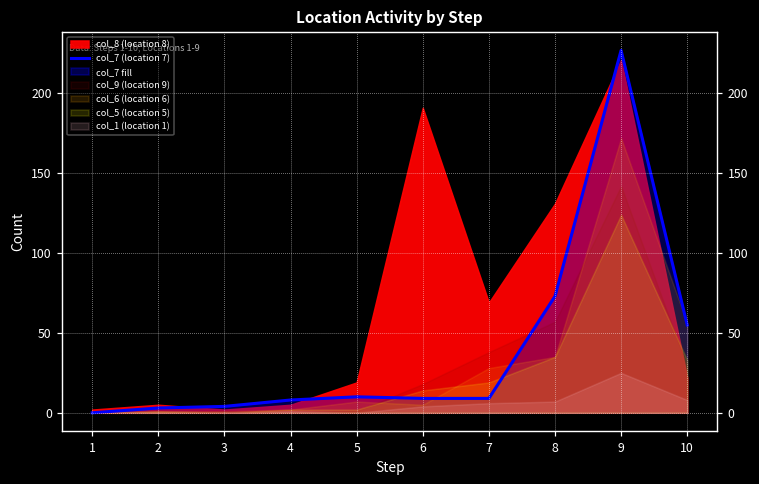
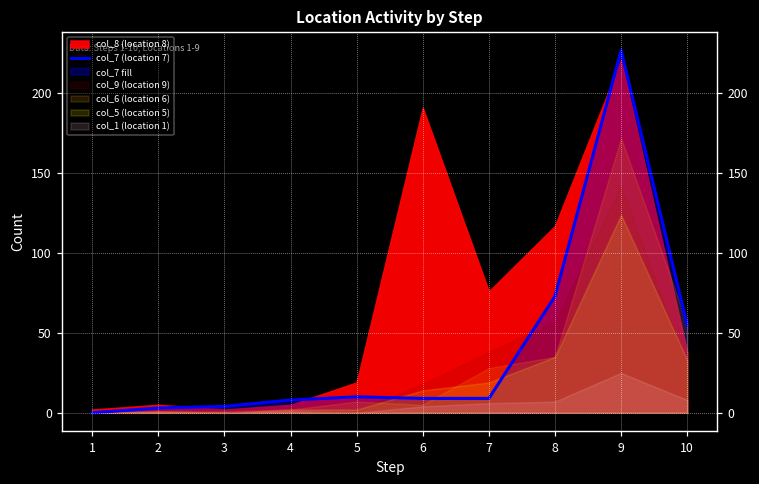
  {
    "col_8 (location 8)": {
      "1": 2,
      "2": 5,
      "4": 5,
      "5": 19,
      "6": 191,
-     "7": 69,
-     "8": 131,
+     "7": 76,
+     "8": 117,
      "9": 221,
-     "10": 22
+     "10": 38
    },
    "col_7 fill": {
      "2": 3,
      "3": 4,
      "4": 8,
      "5": 10,
      "6": 9,
      "7": 9,
      "8": 73,
      "9": 227
    }
  }
